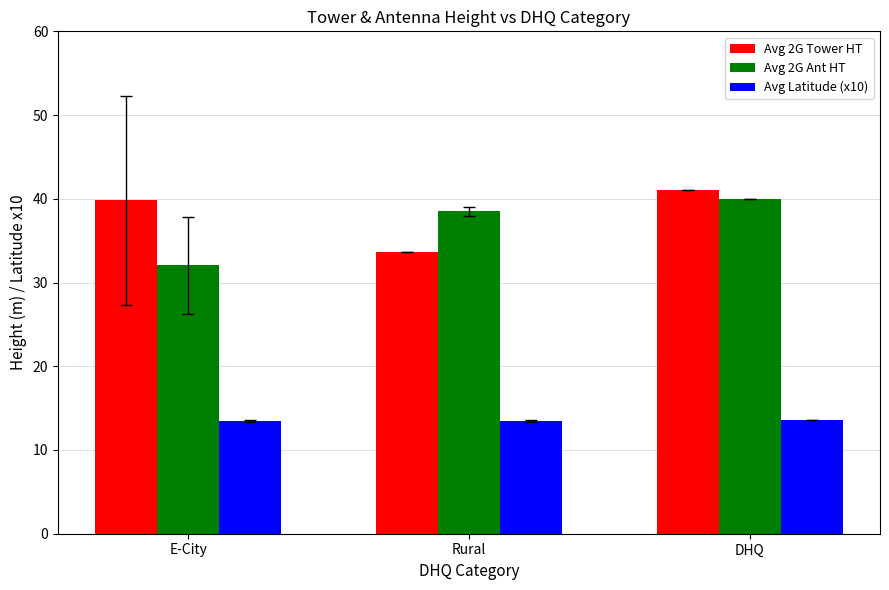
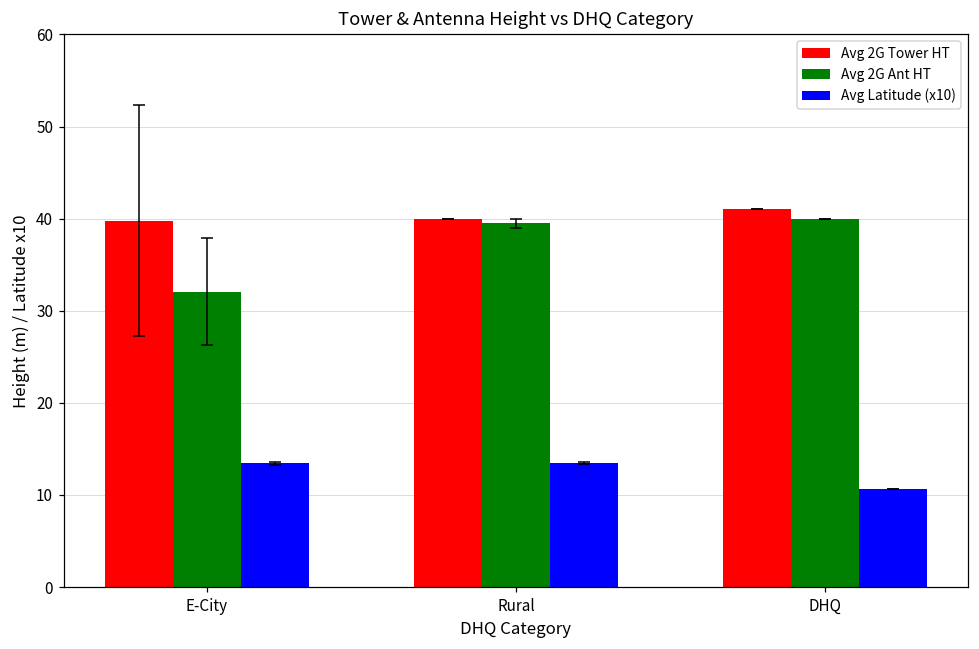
  {
    "Avg 2G Tower HT": {
      "E-City": 40,
-     "Rural": 34,
+     "Rural": 40,
      "DHQ": 41
    },
    "Avg 2G Ant HT": {
      "E-City": 32,
-     "Rural": 39,
+     "Rural": 40,
      "DHQ": 40
    },
    "Avg Latitude (x10)": {
      "E-City": 13,
      "Rural": 13,
-     "DHQ": 14
+     "DHQ": 11
    }
  }
